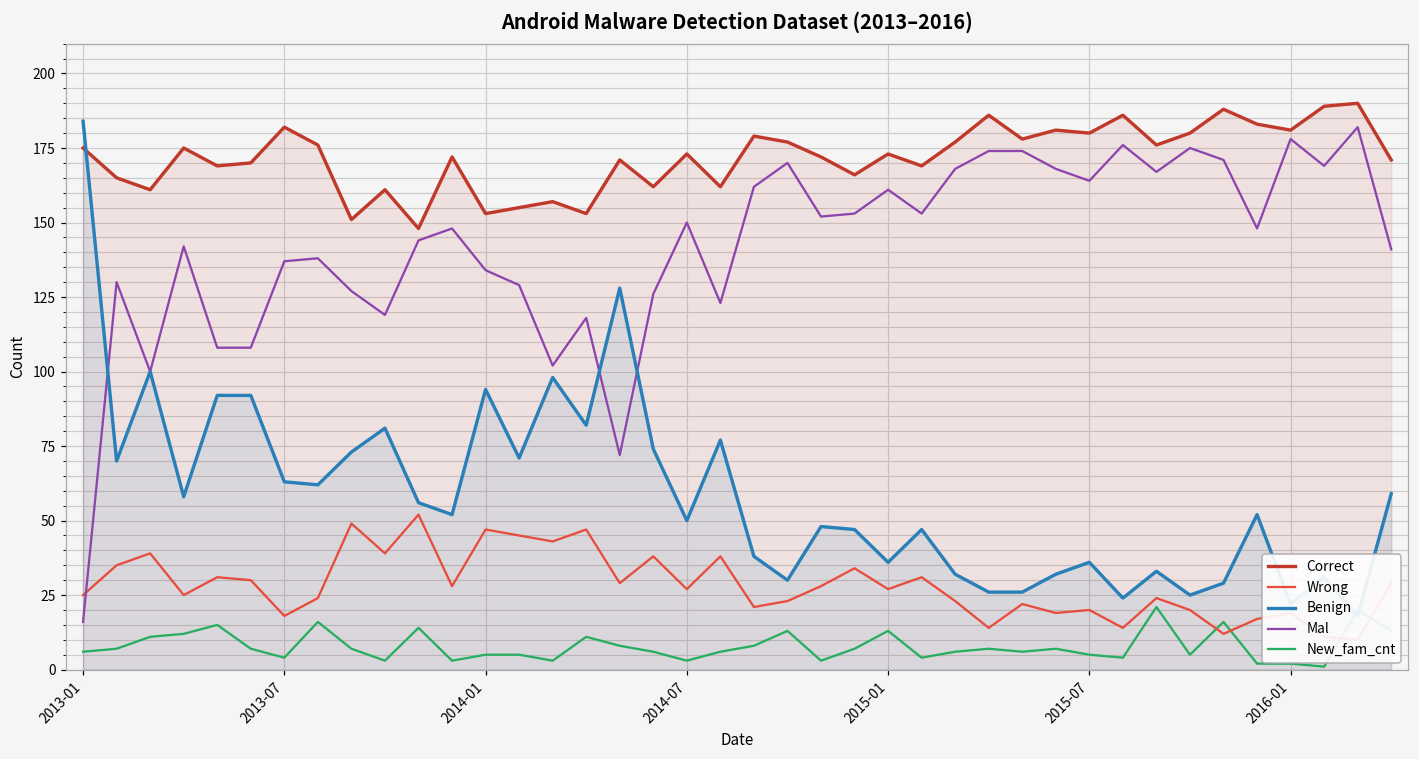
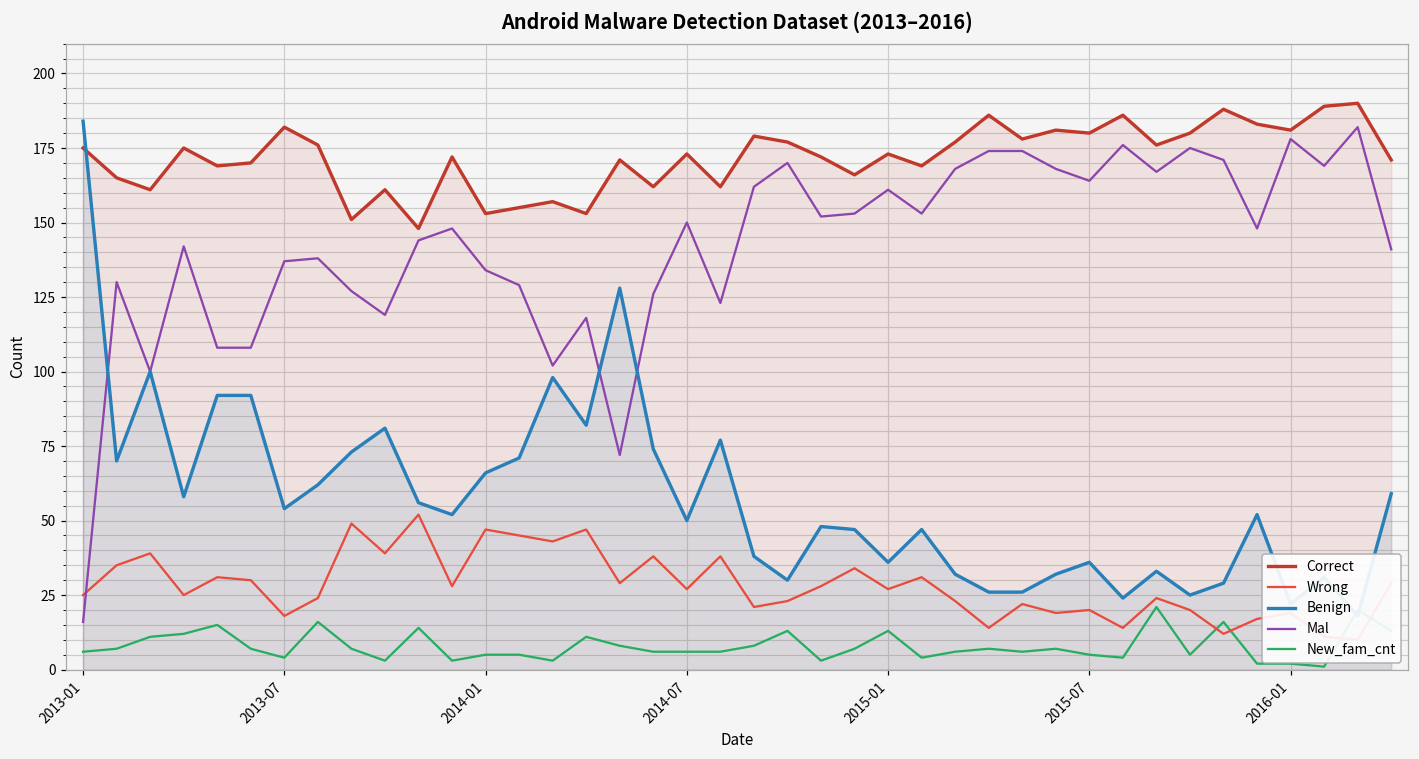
  {
    "Benign": {
      "2013-01": 184,
-     "2013-07": 63,
-     "2014-01": 94,
+     "2013-07": 54,
+     "2014-01": 66,
      "2014-07": 50,
      "2015-01": 36,
      "2015-07": 36
    },
    "Mal": {
      "2013-01": 16,
      "2013-07": 137,
      "2014-01": 134,
      "2014-07": 150,
      "2015-01": 161,
      "2015-07": 164,
      "2016-01": 178
    },
    "New_fam_cnt": {
      "2013-01": 6,
      "2013-07": 4,
      "2014-01": 5,
-     "2014-07": 3,
+     "2014-07": 6,
      "2015-01": 13,
      "2015-07": 5,
      "2016-01": 2
    }
  }
